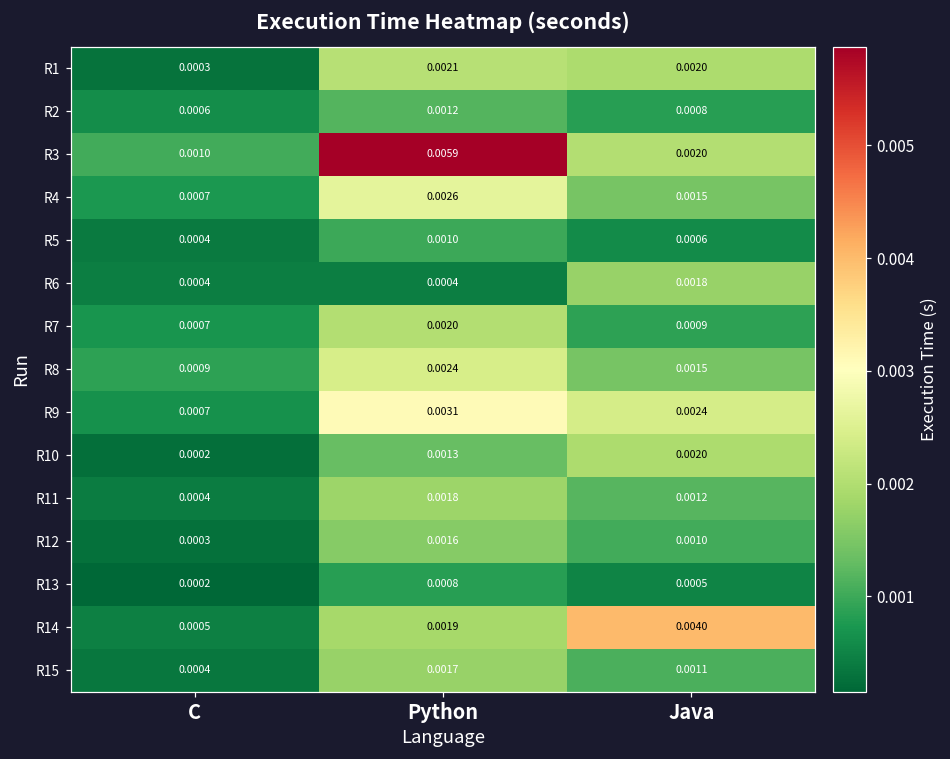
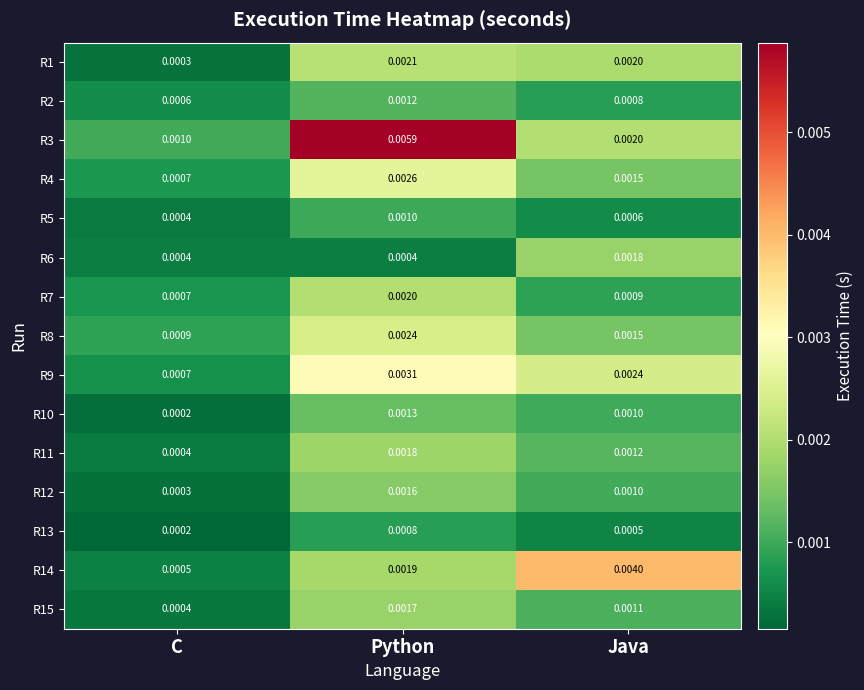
  {
    "R1": {
      "C": 0.0003,
      "Python": 0.0021,
      "Java": 0.0020
    },
    "R2": {
      "C": 0.0006,
      "Python": 0.0012,
      "Java": 0.0008
    },
    "R3": {
      "C": 0.0010,
      "Python": 0.0059,
      "Java": 0.0020
    },
    "R4": {
      "C": 0.0007,
      "Python": 0.0026,
      "Java": 0.0015
    },
    "R5": {
      "C": 0.0004,
      "Python": 0.0010,
      "Java": 0.0006
    },
    "R6": {
      "C": 0.0004,
      "Python": 0.0004,
      "Java": 0.0018
    },
    "R7": {
      "C": 0.0007,
      "Python": 0.0020,
      "Java": 0.0009
    },
    "R8": {
      "C": 0.0009,
      "Python": 0.0024,
      "Java": 0.0015
    },
    "R9": {
      "C": 0.0007,
      "Python": 0.0031,
      "Java": 0.0024
    },
    "R10": {
      "C": 0.0002,
      "Python": 0.0013,
-     "Java": 0.0020
+     "Java": 0.0010
    },
    "R11": {
      "C": 0.0004,
      "Python": 0.0018,
      "Java": 0.0012
    },
    "R12": {
      "C": 0.0003,
      "Python": 0.0016,
      "Java": 0.0010
    },
    "R13": {
      "C": 0.0002,
      "Python": 0.0008,
      "Java": 0.0005
    },
    "R14": {
      "C": 0.0005,
      "Python": 0.0019,
      "Java": 0.0040
    },
    "R15": {
      "C": 0.0004,
      "Python": 0.0017,
      "Java": 0.0011
    }
  }
